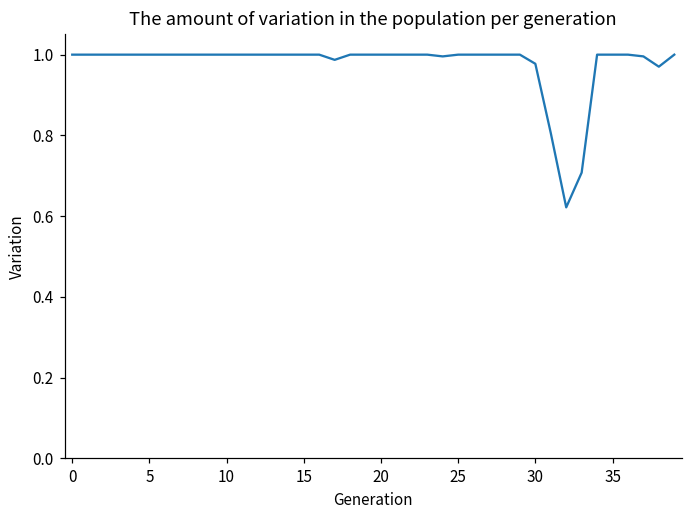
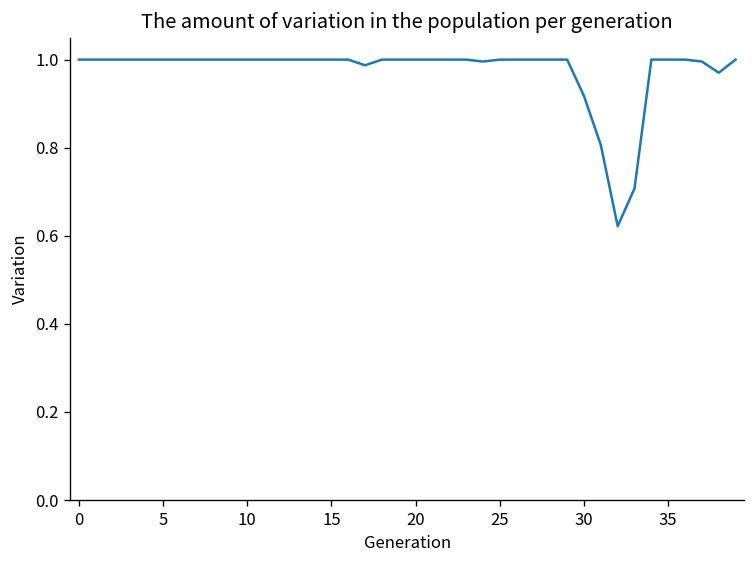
  {
    "0": 1.00,
    "5": 1.00,
    "10": 1.00,
    "15": 1.00,
    "20": 1.00,
    "25": 1.00,
-   "30": 0.98,
+   "30": 0.92,
    "35": 1.00
  }
